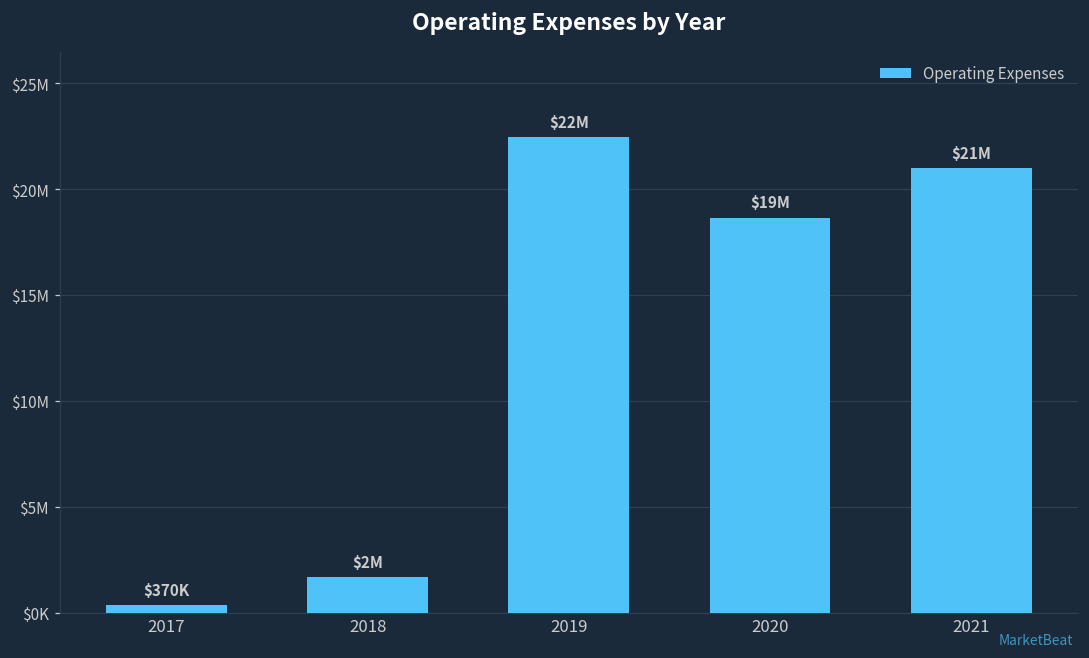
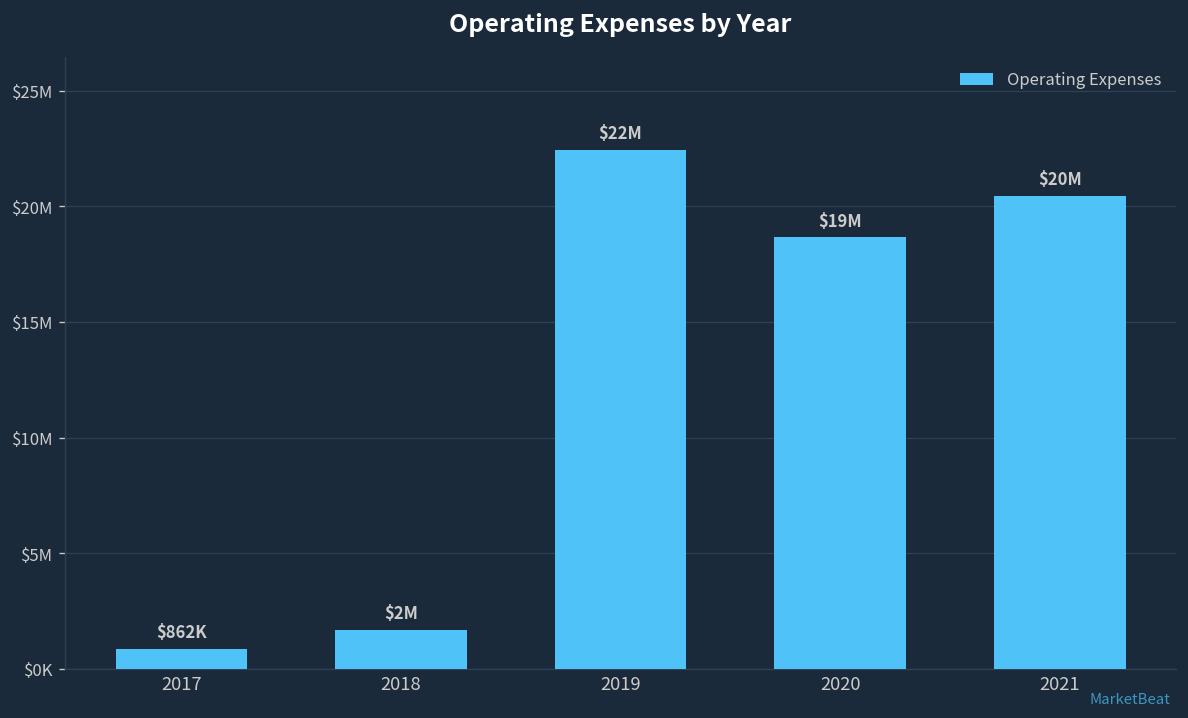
  {
-   "2017": "$370K",
+   "2017": "$862K",
    "2018": "$2M",
    "2019": "$22M",
    "2020": "$19M",
-   "2021": "$21M"
+   "2021": "$20M"
  }
